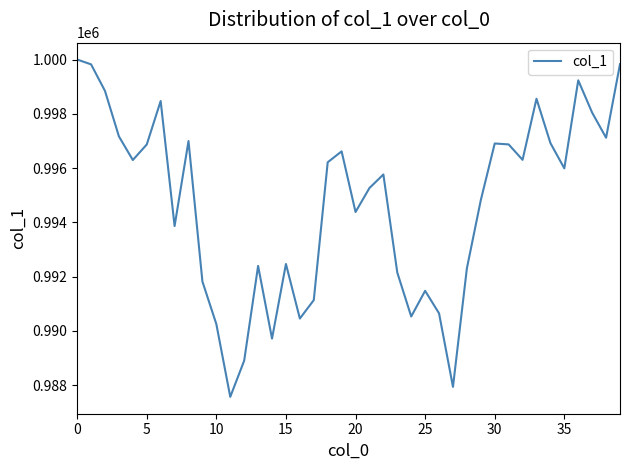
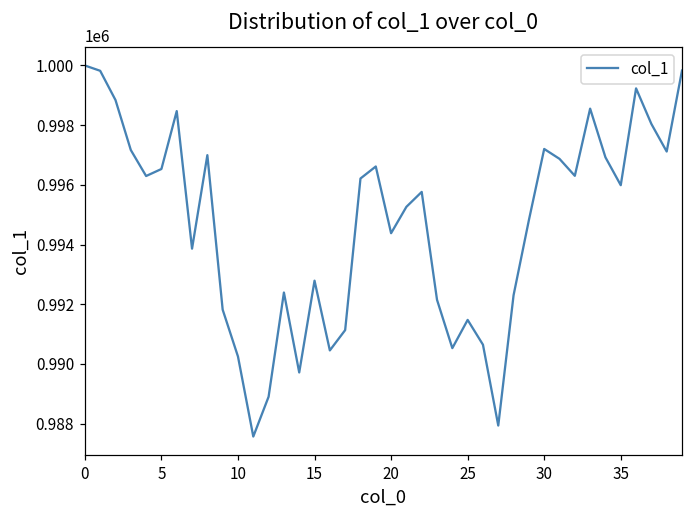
  {
    "0": 1000000,
-   "5": 996900,
+   "5": 996500,
    "10": 990200,
-   "15": 992500,
+   "15": 992800,
    "20": 994400,
    "25": 991500,
-   "30": 996900,
+   "30": 997200,
    "35": 996000
  }
